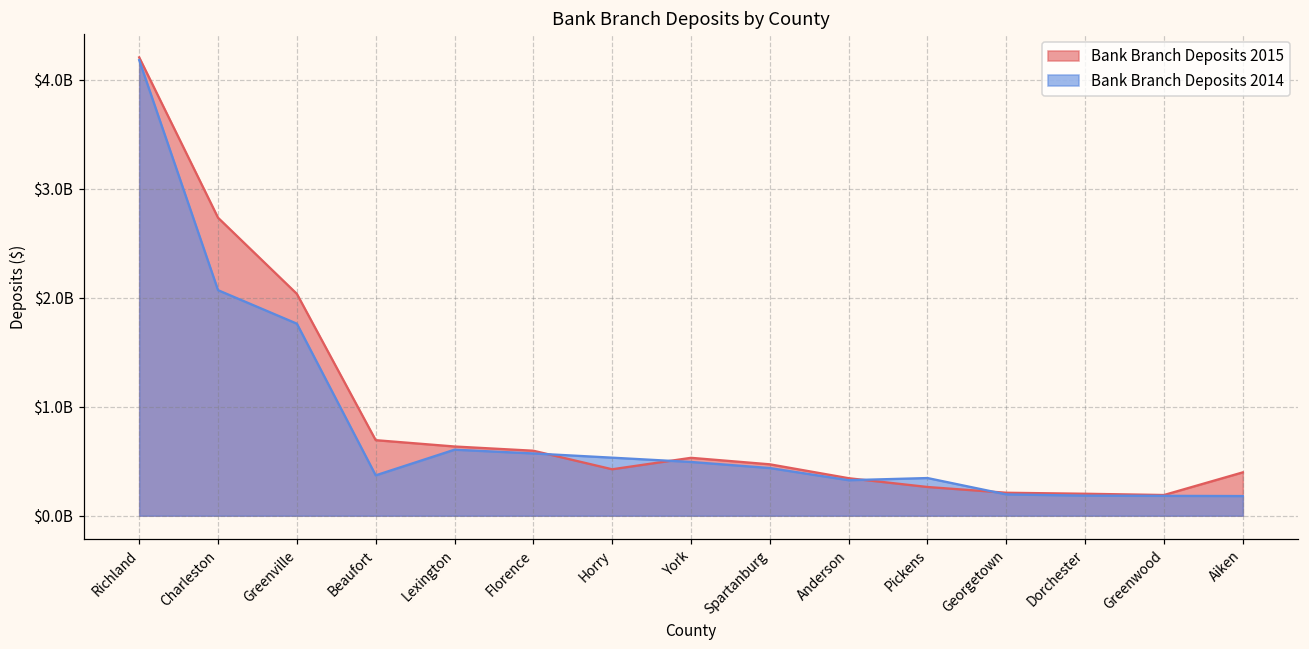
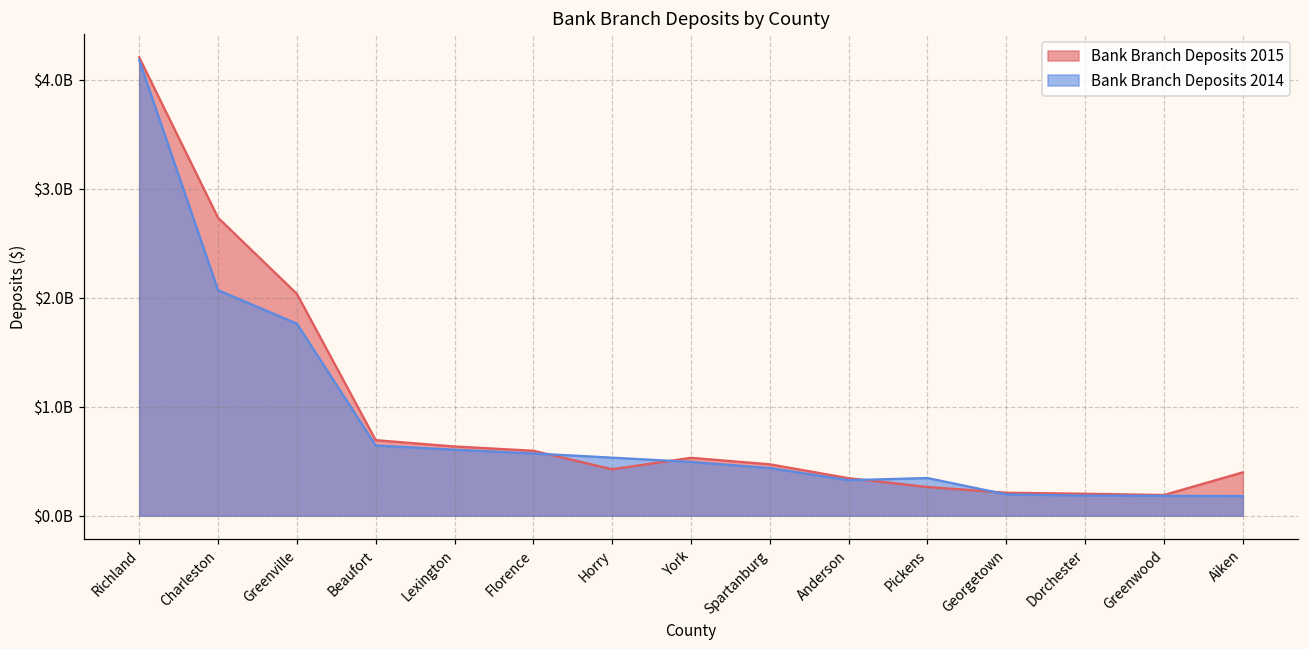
  {
    "Bank Branch Deposits 2015": {
      "Charleston": "$2700000000",
      "Greenville": "$2000000000",
      "Beaufort": "$700000000",
      "Lexington": "$600000000",
      "Horry": "$400000000",
      "York": "$500000000",
      "Spartanburg": "$500000000",
      "Pickens": "$300000000",
      "Aiken": "$400000000"
    },
    "Bank Branch Deposits 2014": {
      "Charleston": "$2100000000",
      "Greenville": "$1800000000",
-     "Beaufort": "$400000000",
+     "Beaufort": "$600000000",
      "Lexington": "$600000000",
      "Horry": "$500000000",
      "York": "$500000000",
      "Spartanburg": "$400000000",
      "Pickens": "$300000000",
      "Aiken": "$200000000"
    }
  }
